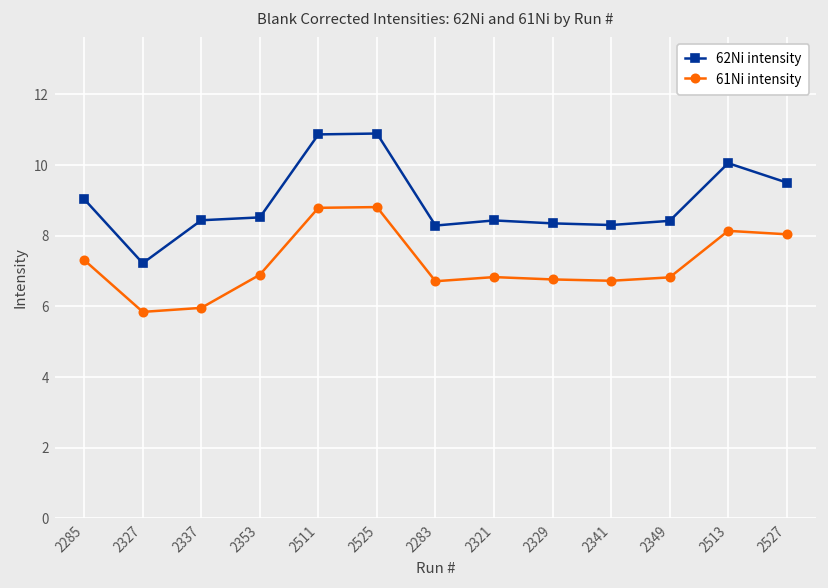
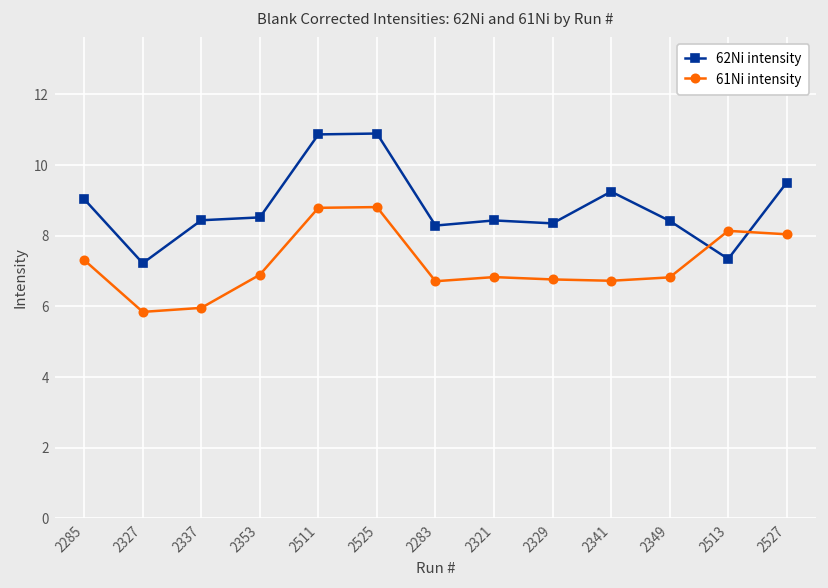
  {
    "62Ni intensity": {
      "2285": 9.0,
      "2327": 7.2,
      "2337": 8.4,
      "2353": 8.5,
      "2511": 10.9,
      "2525": 10.9,
      "2283": 8.3,
      "2321": 8.4,
      "2329": 8.3,
-     "2341": 8.3,
+     "2341": 9.2,
      "2349": 8.4,
-     "2513": 10.1,
+     "2513": 7.3,
      "2527": 9.5
    },
    "61Ni intensity": {
      "2285": 7.3,
      "2327": 5.8,
      "2337": 6.0,
      "2353": 6.9,
      "2511": 8.8,
      "2525": 8.8,
      "2283": 6.7,
      "2321": 6.8,
      "2329": 6.8,
      "2341": 6.7,
      "2349": 6.8,
      "2513": 8.1,
      "2527": 8.0
    }
  }
